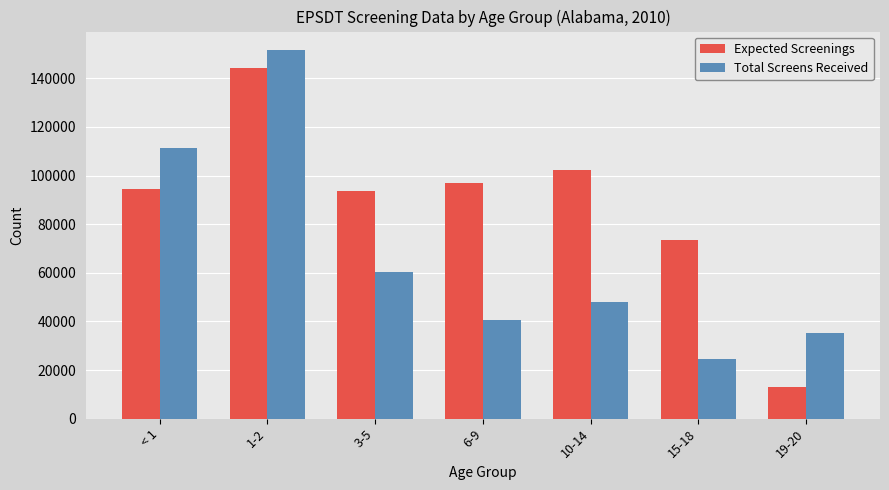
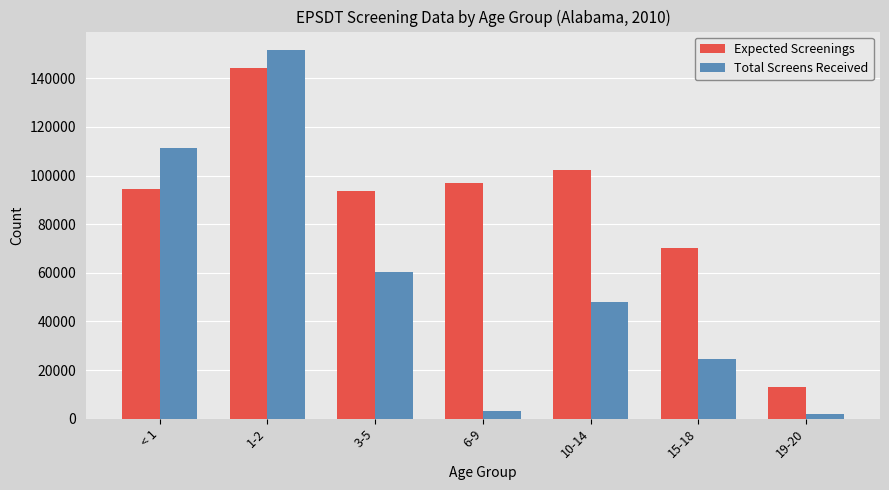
  {
    "Expected Screenings": {
      "< 1": 95000,
      "1-2": 144000,
      "3-5": 94000,
      "6-9": 97000,
      "10-14": 102000,
-     "15-18": 74000,
+     "15-18": 70000,
      "19-20": 13000
    },
    "Total Screens Received": {
      "< 1": 111000,
      "1-2": 152000,
      "3-5": 61000,
-     "6-9": 40000,
+     "6-9": 3000,
      "10-14": 48000,
      "15-18": 25000,
-     "19-20": 35000
+     "19-20": 2000
    }
  }
